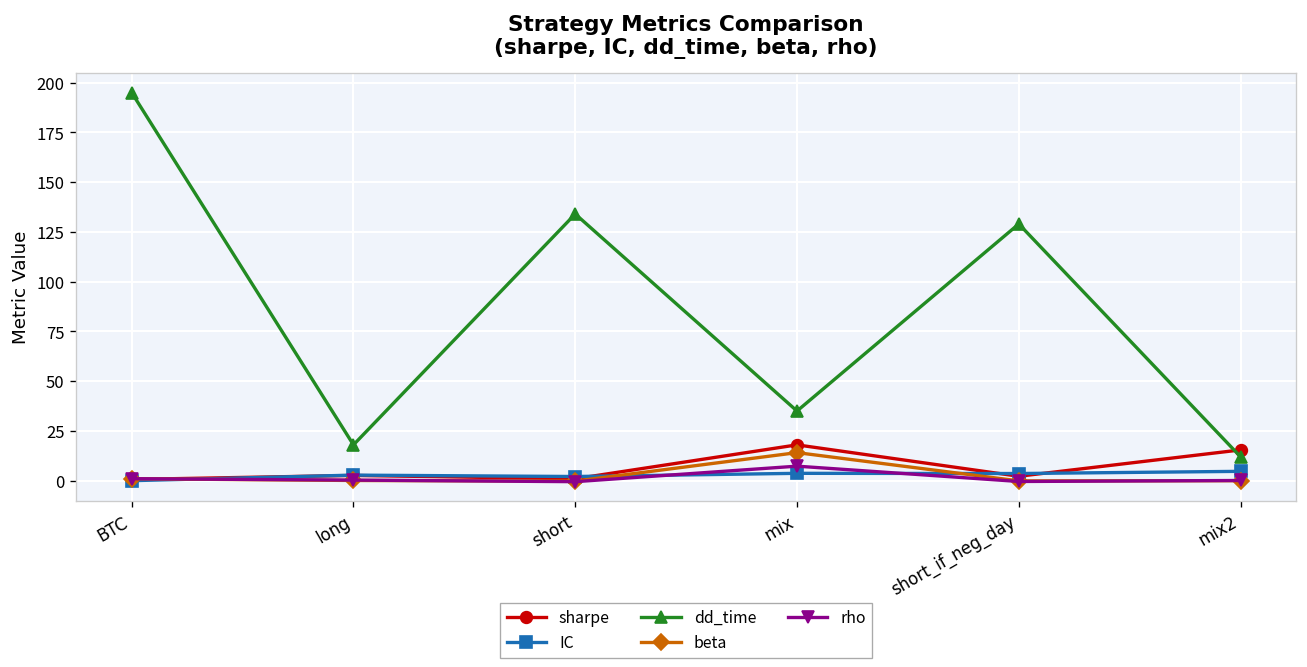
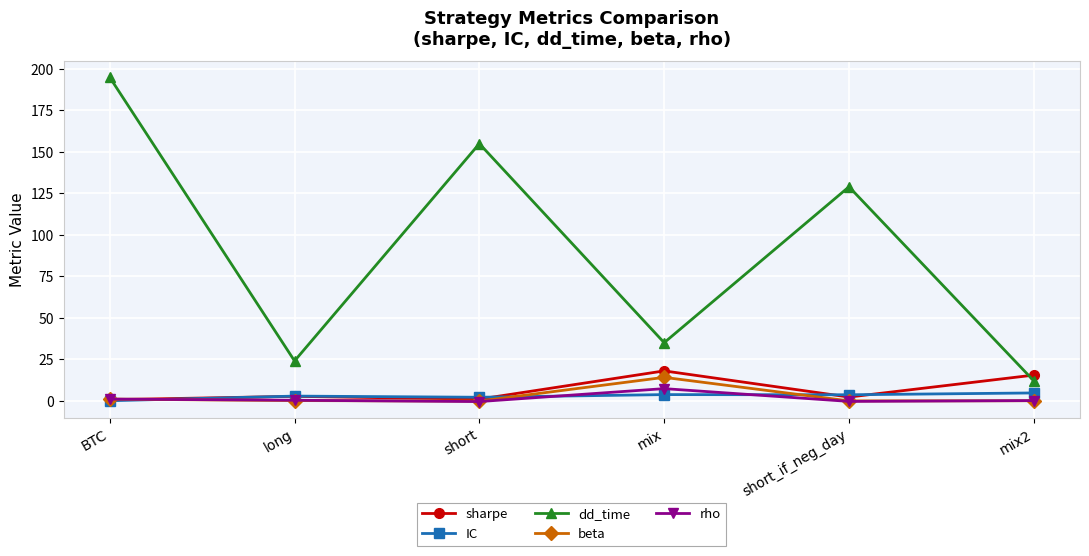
  {
    "sharpe": {
      "mix": 18,
      "mix2": 15
    },
    "IC": {
      "mix": 4,
      "mix2": 5
    },
    "dd_time": {
      "BTC": 195,
-     "long": 18,
-     "short": 134,
+     "long": 24,
+     "short": 155,
      "mix": 35,
      "short_if_neg_day": 129,
      "mix2": 12
    },
    "beta": {
      "mix": 14
    },
    "rho": {
      "mix": 7
    }
  }
